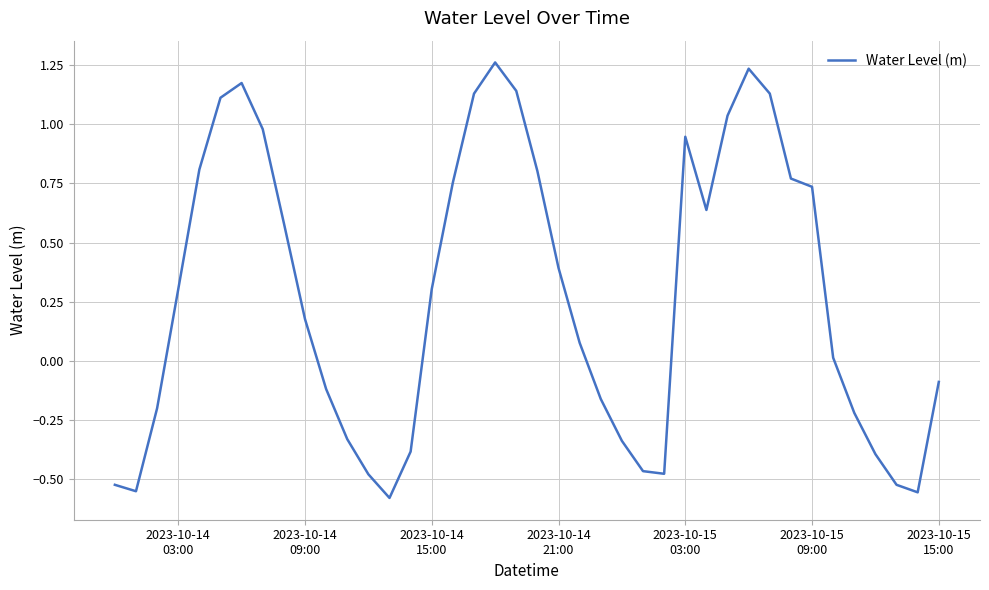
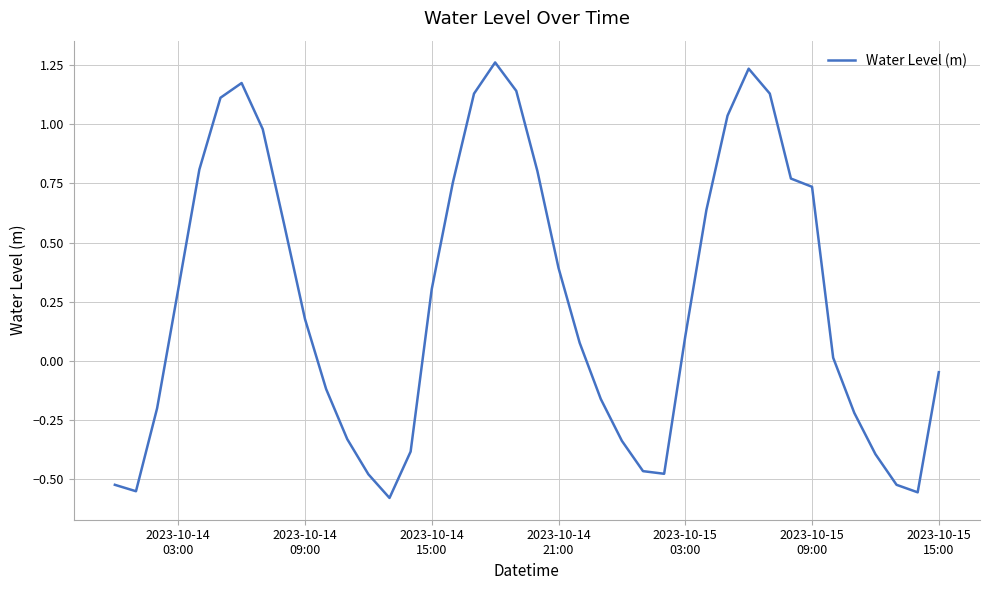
  {
    "2023-10-14 03:00": 0.30,
    "2023-10-14 09:00": 0.18,
    "2023-10-14 15:00": 0.30,
    "2023-10-14 21:00": 0.39,
-   "2023-10-15 03:00": 0.95,
+   "2023-10-15 03:00": 0.10,
    "2023-10-15 09:00": 0.74,
-   "2023-10-15 15:00": -0.09
+   "2023-10-15 15:00": -0.05
  }
